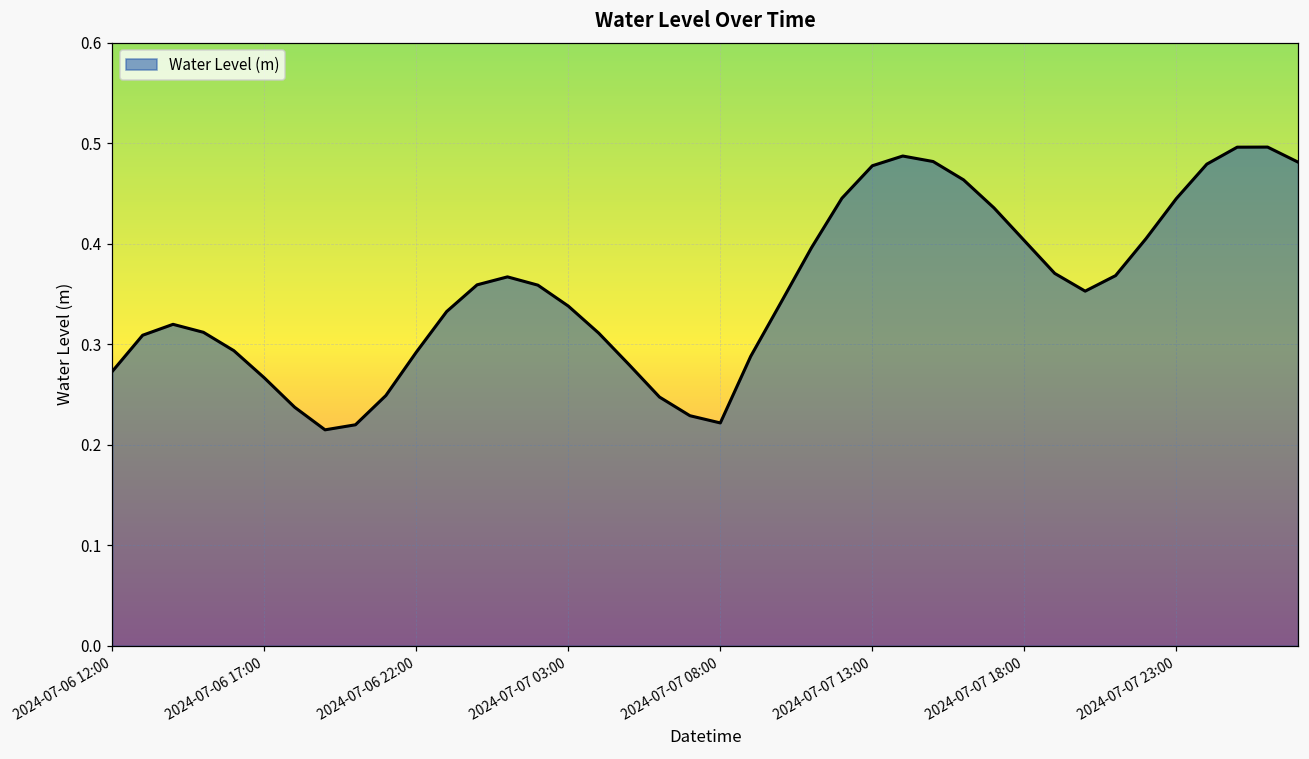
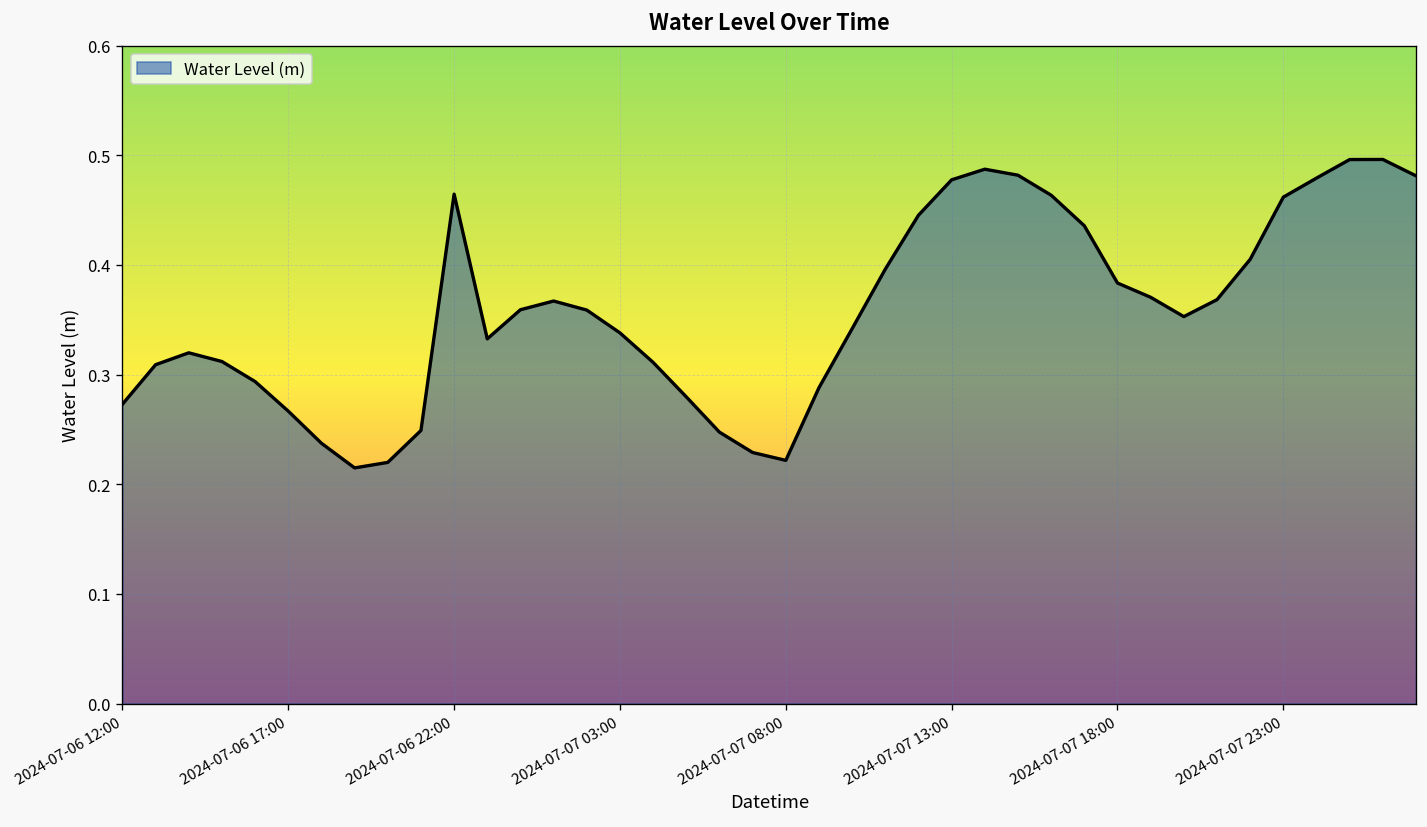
  {
    "2024-07-06 12:00": 0.27,
    "2024-07-06 17:00": 0.27,
-   "2024-07-06 22:00": 0.29,
+   "2024-07-06 22:00": 0.46,
    "2024-07-07 03:00": 0.34,
    "2024-07-07 08:00": 0.22,
    "2024-07-07 13:00": 0.48,
-   "2024-07-07 18:00": 0.40,
-   "2024-07-07 23:00": 0.45
+   "2024-07-07 18:00": 0.38,
+   "2024-07-07 23:00": 0.46
  }
